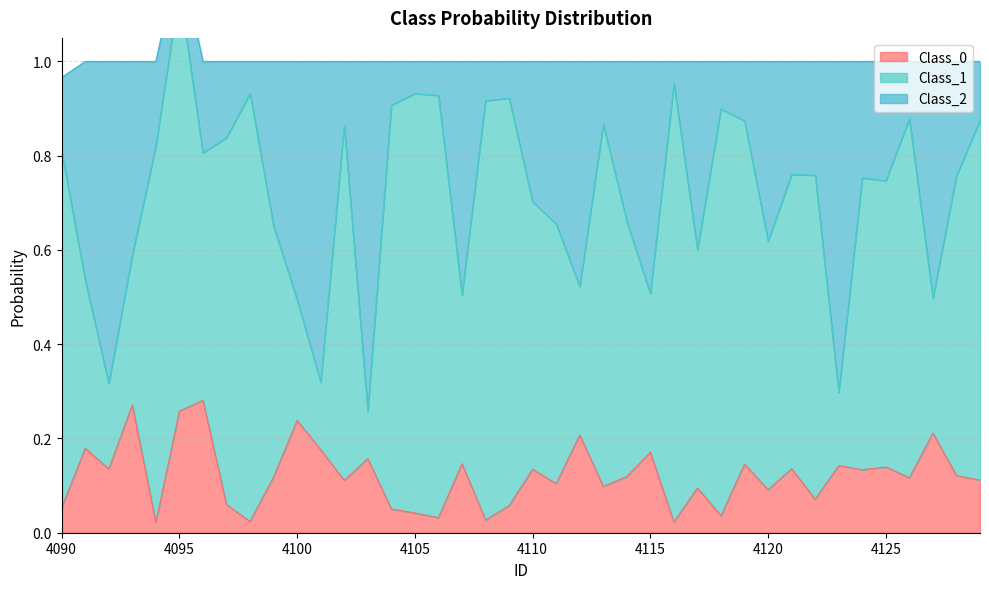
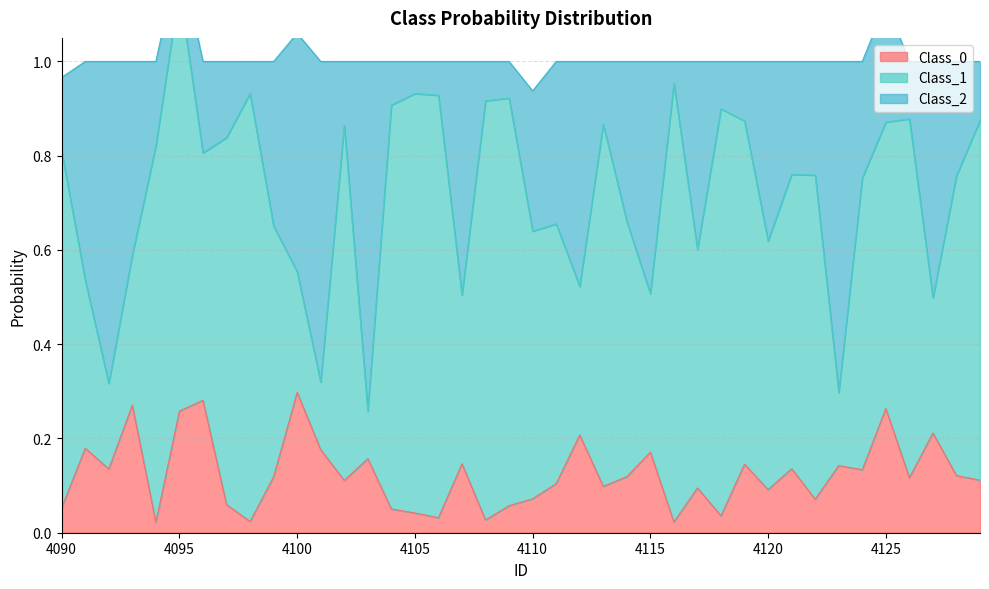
  {
    "Class_0": {
      "4090": 0.05,
      "4095": 0.26,
-     "4100": 0.24,
+     "4100": 0.30,
      "4105": 0.04,
-     "4110": 0.13,
+     "4110": 0.07,
      "4115": 0.17,
      "4120": 0.09,
-     "4125": 0.14
+     "4125": 0.26
    }
  }
